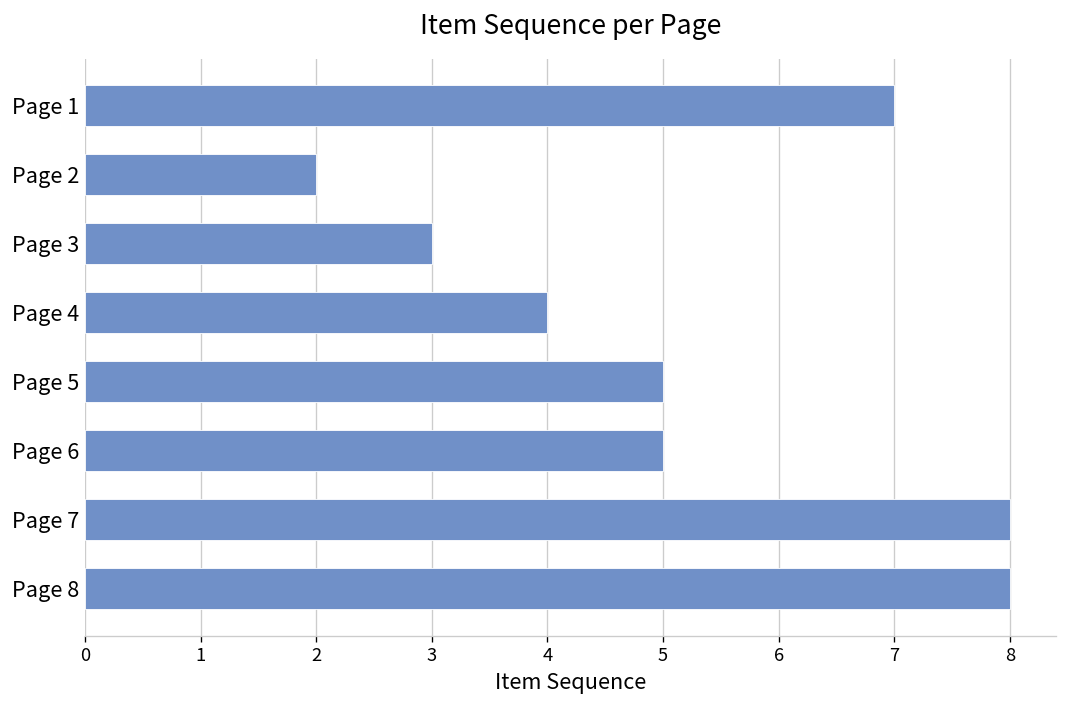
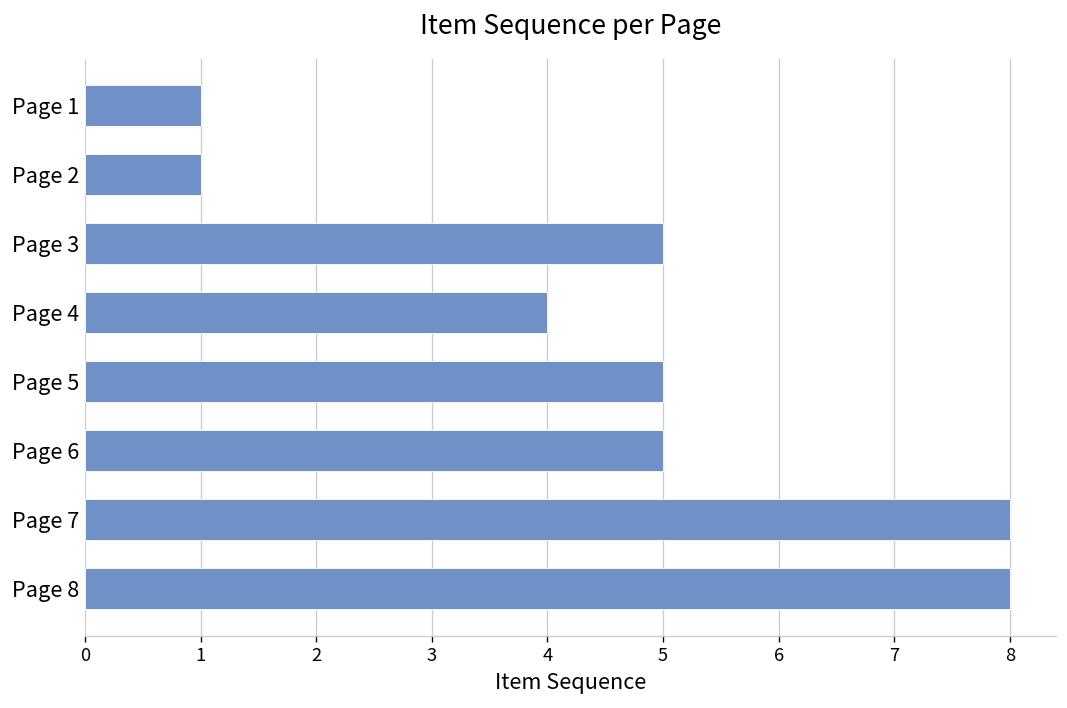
  {
-   "Page 1": 7,
-   "Page 2": 2,
-   "Page 3": 3,
+   "Page 1": 1,
+   "Page 2": 1,
+   "Page 3": 5,
    "Page 4": 4,
    "Page 5": 5,
    "Page 6": 5,
    "Page 7": 8,
    "Page 8": 8
  }
